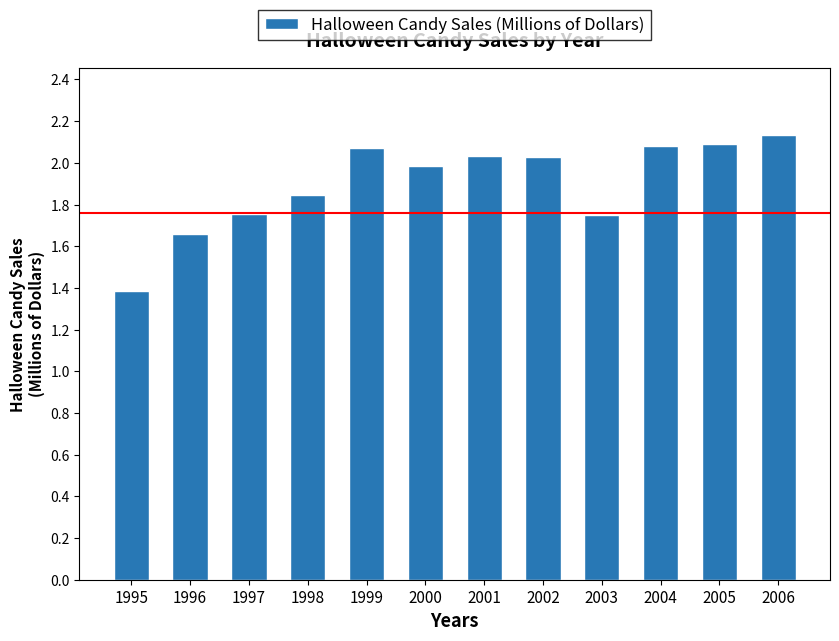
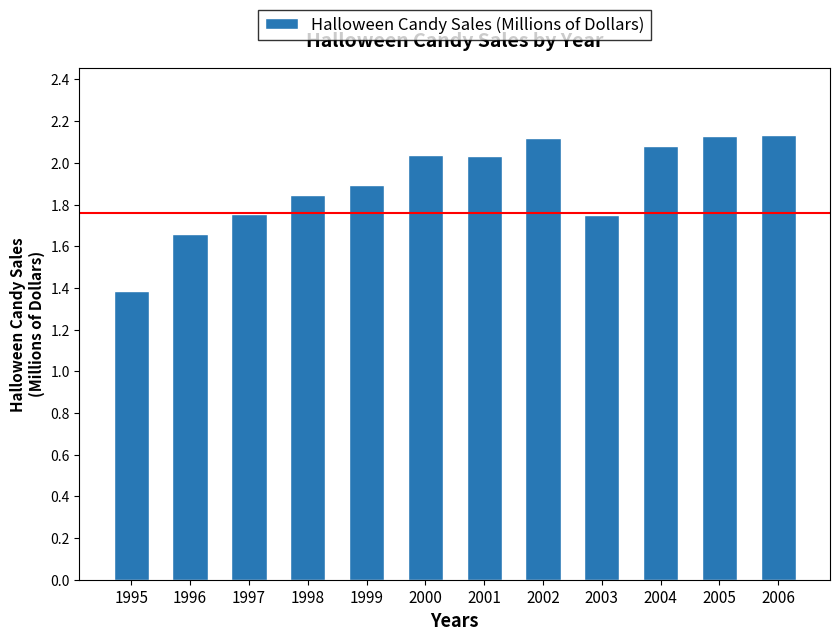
  {
    "1995": 1.39,
    "1996": 1.66,
    "1997": 1.75,
    "1998": 1.85,
-   "1999": 2.07,
-   "2000": 1.99,
+   "1999": 1.90,
+   "2000": 2.04,
    "2001": 2.04,
-   "2002": 2.03,
+   "2002": 2.12,
    "2003": 1.75,
    "2004": 2.08,
-   "2005": 2.09,
+   "2005": 2.13,
    "2006": 2.14
  }
